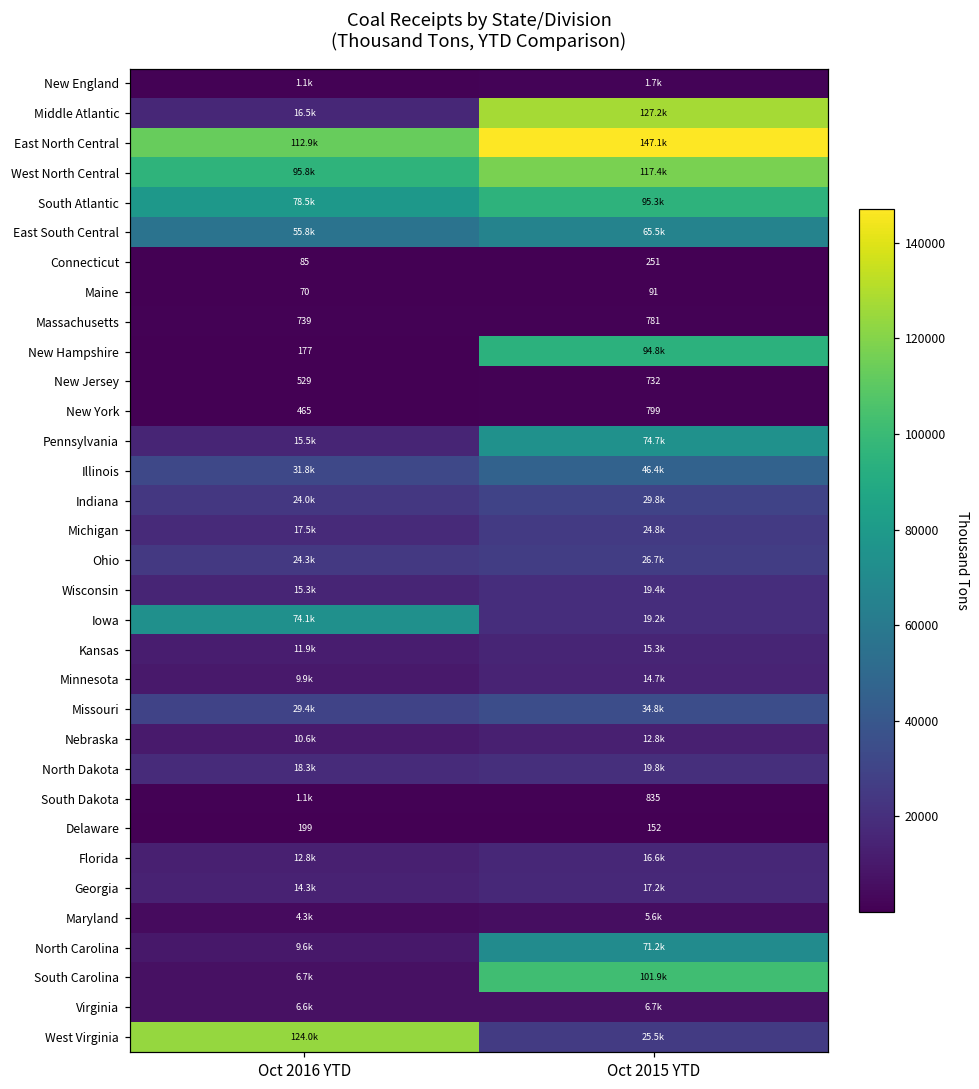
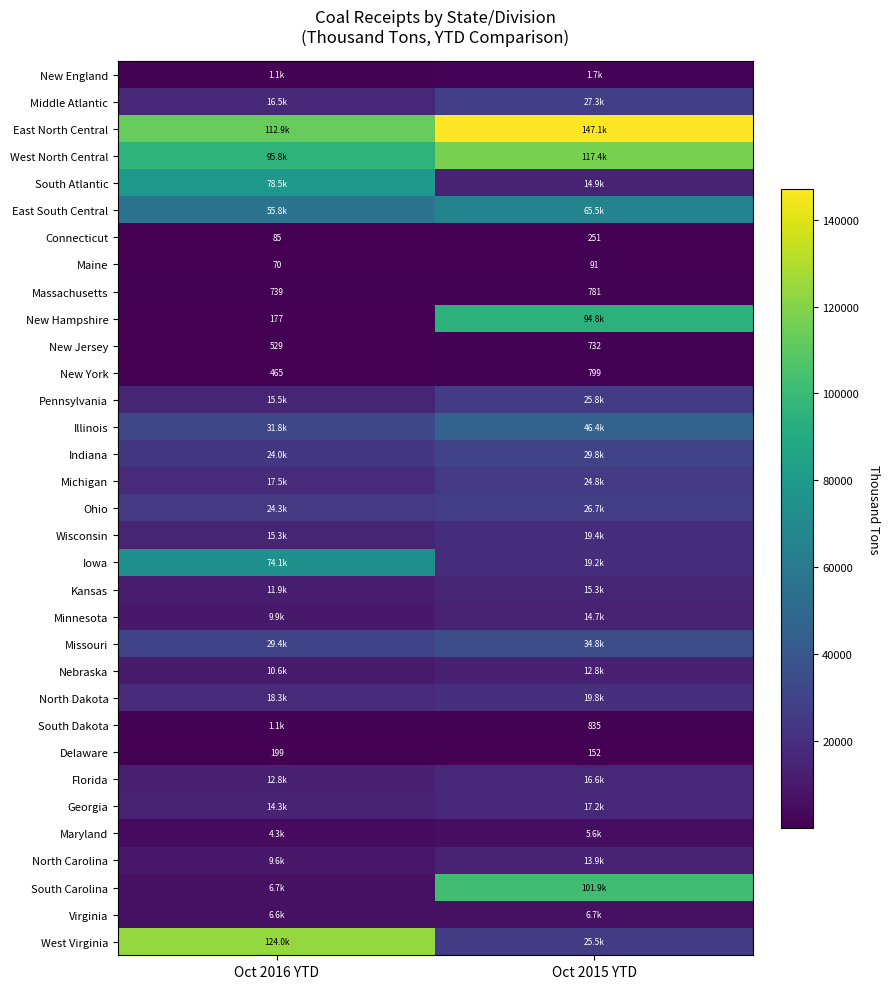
  {
    "New England": {
      "Oct 2016 YTD": "1.1k",
      "Oct 2015 YTD": "1.7k"
    },
    "Middle Atlantic": {
      "Oct 2016 YTD": "16.5k",
-     "Oct 2015 YTD": "127.2k"
+     "Oct 2015 YTD": "27.3k"
    },
    "East North Central": {
      "Oct 2016 YTD": "112.9k",
      "Oct 2015 YTD": "147.1k"
    },
    "West North Central": {
      "Oct 2016 YTD": "95.8k",
      "Oct 2015 YTD": "117.4k"
    },
    "South Atlantic": {
      "Oct 2016 YTD": "78.5k",
-     "Oct 2015 YTD": "95.3k"
+     "Oct 2015 YTD": "14.9k"
    },
    "East South Central": {
      "Oct 2016 YTD": "55.8k",
      "Oct 2015 YTD": "65.5k"
    },
    "Connecticut": {
      "Oct 2016 YTD": "85",
      "Oct 2015 YTD": "251"
    },
    "Maine": {
      "Oct 2016 YTD": "70",
      "Oct 2015 YTD": "91"
    },
    "Massachusetts": {
      "Oct 2016 YTD": "739",
      "Oct 2015 YTD": "781"
    },
    "New Hampshire": {
      "Oct 2016 YTD": "177",
      "Oct 2015 YTD": "94.8k"
    },
    "New Jersey": {
      "Oct 2016 YTD": "529",
      "Oct 2015 YTD": "732"
    },
    "New York": {
      "Oct 2016 YTD": "465",
      "Oct 2015 YTD": "799"
    },
    "Pennsylvania": {
      "Oct 2016 YTD": "15.5k",
-     "Oct 2015 YTD": "74.7k"
+     "Oct 2015 YTD": "25.8k"
    },
    "Illinois": {
      "Oct 2016 YTD": "31.8k",
      "Oct 2015 YTD": "46.4k"
    },
    "Indiana": {
      "Oct 2016 YTD": "24.0k",
      "Oct 2015 YTD": "29.8k"
    },
    "Michigan": {
      "Oct 2016 YTD": "17.5k",
      "Oct 2015 YTD": "24.8k"
    },
    "Ohio": {
      "Oct 2016 YTD": "24.3k",
      "Oct 2015 YTD": "26.7k"
    },
    "Wisconsin": {
      "Oct 2016 YTD": "15.3k",
      "Oct 2015 YTD": "19.4k"
    },
    "Iowa": {
      "Oct 2016 YTD": "74.1k",
      "Oct 2015 YTD": "19.2k"
    },
    "Kansas": {
      "Oct 2016 YTD": "11.9k",
      "Oct 2015 YTD": "15.3k"
    },
    "Minnesota": {
      "Oct 2016 YTD": "9.9k",
      "Oct 2015 YTD": "14.7k"
    },
    "Missouri": {
      "Oct 2016 YTD": "29.4k",
      "Oct 2015 YTD": "34.8k"
    },
    "Nebraska": {
      "Oct 2016 YTD": "10.6k",
      "Oct 2015 YTD": "12.8k"
    },
    "North Dakota": {
      "Oct 2016 YTD": "18.3k",
      "Oct 2015 YTD": "19.8k"
    },
    "South Dakota": {
      "Oct 2016 YTD": "1.1k",
      "Oct 2015 YTD": "835"
    },
    "Delaware": {
      "Oct 2016 YTD": "199",
      "Oct 2015 YTD": "152"
    },
    "Florida": {
      "Oct 2016 YTD": "12.8k",
      "Oct 2015 YTD": "16.6k"
    },
    "Georgia": {
      "Oct 2016 YTD": "14.3k",
      "Oct 2015 YTD": "17.2k"
    },
    "Maryland": {
      "Oct 2016 YTD": "4.3k",
      "Oct 2015 YTD": "5.6k"
    },
    "North Carolina": {
      "Oct 2016 YTD": "9.6k",
-     "Oct 2015 YTD": "71.2k"
+     "Oct 2015 YTD": "13.9k"
    },
    "South Carolina": {
      "Oct 2016 YTD": "6.7k",
      "Oct 2015 YTD": "101.9k"
    },
    "Virginia": {
      "Oct 2016 YTD": "6.6k",
      "Oct 2015 YTD": "6.7k"
    },
    "West Virginia": {
      "Oct 2016 YTD": "124.0k",
      "Oct 2015 YTD": "25.5k"
    }
  }
